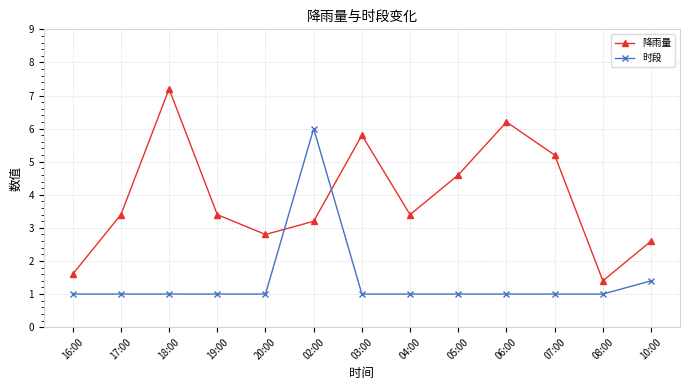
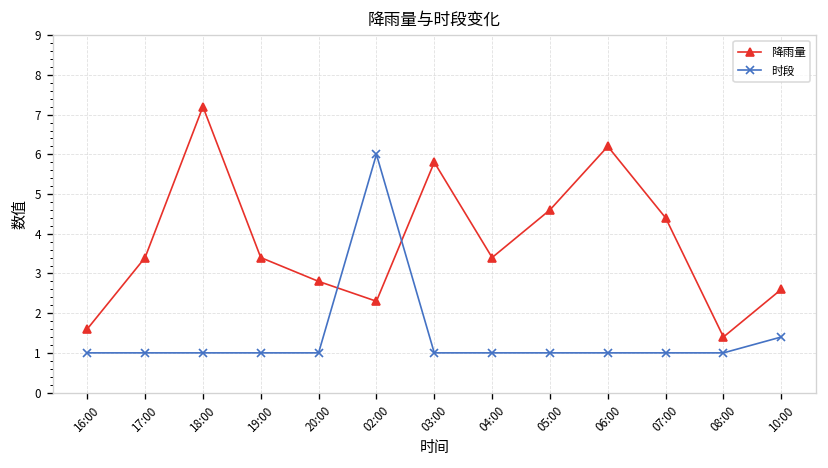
  {
    "降雨量": {
      "16:00": 1.6,
      "17:00": 3.4,
      "18:00": 7.2,
      "19:00": 3.4,
      "20:00": 2.8,
-     "02:00": 3.2,
+     "02:00": 2.3,
      "03:00": 5.8,
      "04:00": 3.4,
      "05:00": 4.6,
      "06:00": 6.2,
-     "07:00": 5.2,
+     "07:00": 4.4,
      "08:00": 1.4,
      "10:00": 2.6
    },
    "时段": {
      "16:00": 1.0,
      "17:00": 1.0,
      "18:00": 1.0,
      "19:00": 1.0,
      "20:00": 1.0,
      "02:00": 6.0,
      "03:00": 1.0,
      "04:00": 1.0,
      "05:00": 1.0,
      "06:00": 1.0,
      "07:00": 1.0,
      "08:00": 1.0,
      "10:00": 1.4
    }
  }
